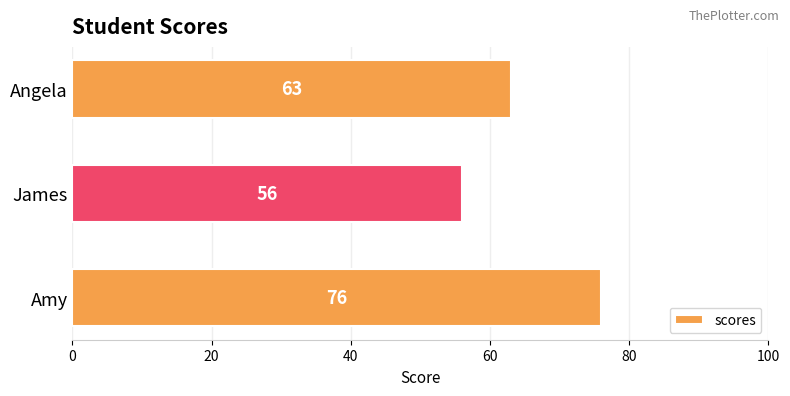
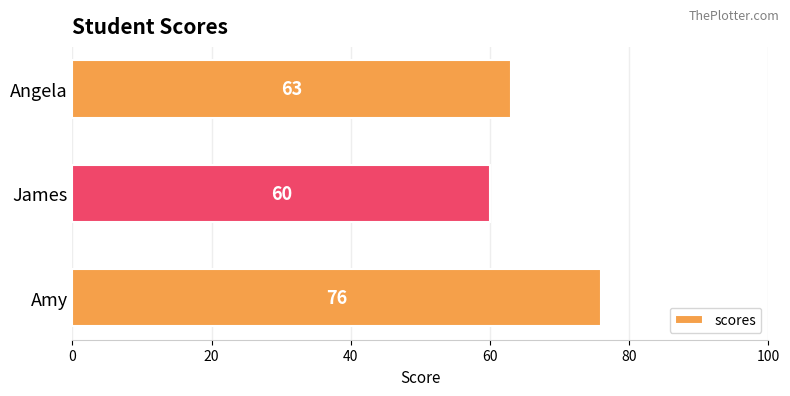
  {
    "Angela": 63,
-   "James": 56,
+   "James": 60,
    "Amy": 76
  }
